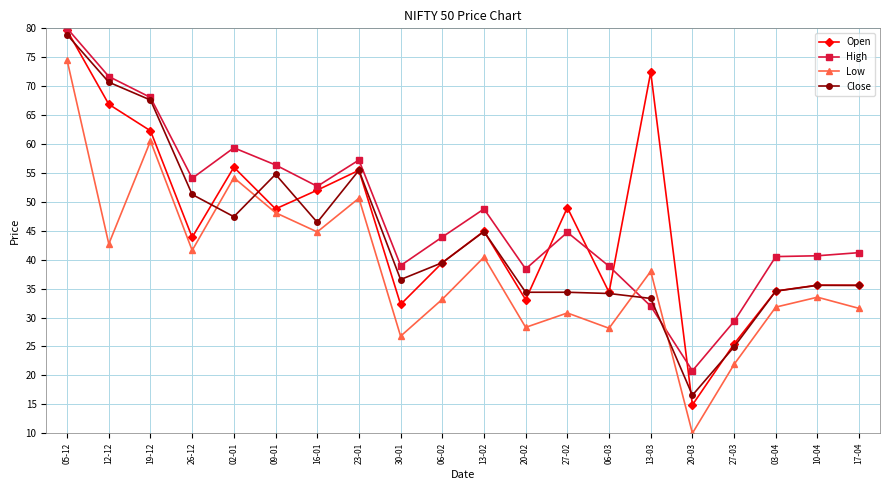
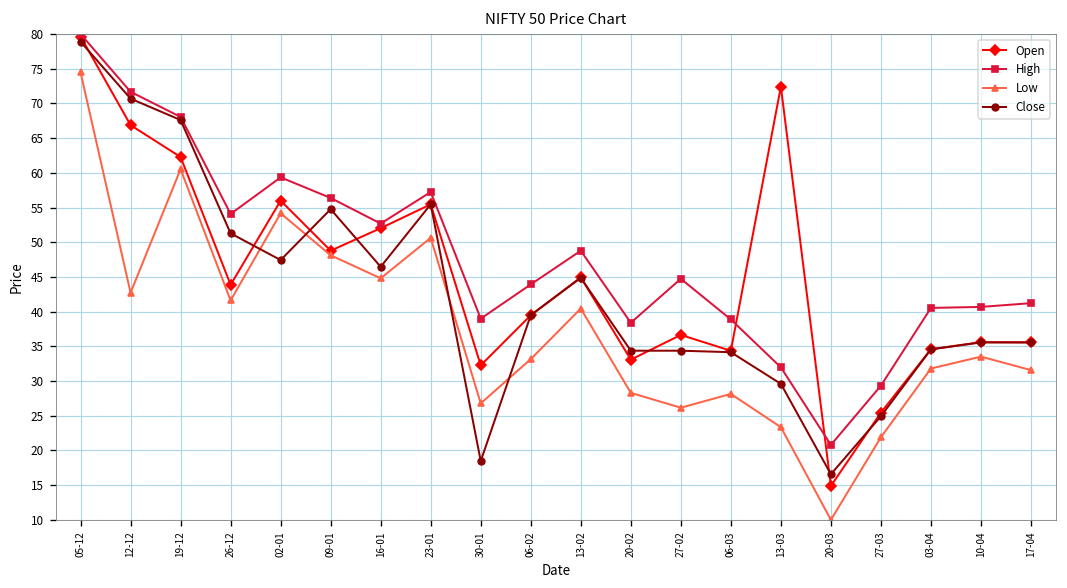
  {
    "Open": {
      "12-12": 67,
      "19-12": 62,
      "26-12": 44,
      "02-01": 56,
      "09-01": 49,
      "16-01": 52,
      "30-01": 32,
      "20-02": 33,
-     "27-02": 49,
+     "27-02": 37,
      "13-03": 72,
      "20-03": 15,
      "27-03": 25
    },
    "High": {
      "12-12": 72,
      "19-12": 68,
      "26-12": 54,
      "02-01": 59,
      "09-01": 56,
      "16-01": 53,
      "23-01": 57,
      "30-01": 39,
      "06-02": 44,
      "13-02": 49,
      "20-02": 38,
      "27-02": 45,
      "06-03": 39,
      "13-03": 32,
      "20-03": 21,
      "27-03": 29,
      "03-04": 41,
      "10-04": 41,
      "17-04": 41
    },
    "Low": {
      "05-12": 74,
      "12-12": 43,
      "19-12": 61,
      "26-12": 42,
      "02-01": 54,
      "09-01": 48,
      "16-01": 45,
      "23-01": 51,
      "30-01": 27,
      "06-02": 33,
      "13-02": 40,
      "20-02": 28,
-     "27-02": 31,
+     "27-02": 26,
      "06-03": 28,
-     "13-03": 38,
+     "13-03": 23,
      "20-03": 10,
      "27-03": 22,
      "03-04": 32,
      "10-04": 34,
      "17-04": 32
    },
    "Close": {
      "05-12": 79,
      "12-12": 71,
      "19-12": 68,
      "26-12": 51,
      "02-01": 47,
      "09-01": 55,
      "16-01": 46,
-     "30-01": 37,
+     "30-01": 18,
      "20-02": 34,
      "27-02": 34,
-     "13-03": 33,
+     "13-03": 30,
      "20-03": 17,
      "27-03": 25
    }
  }
